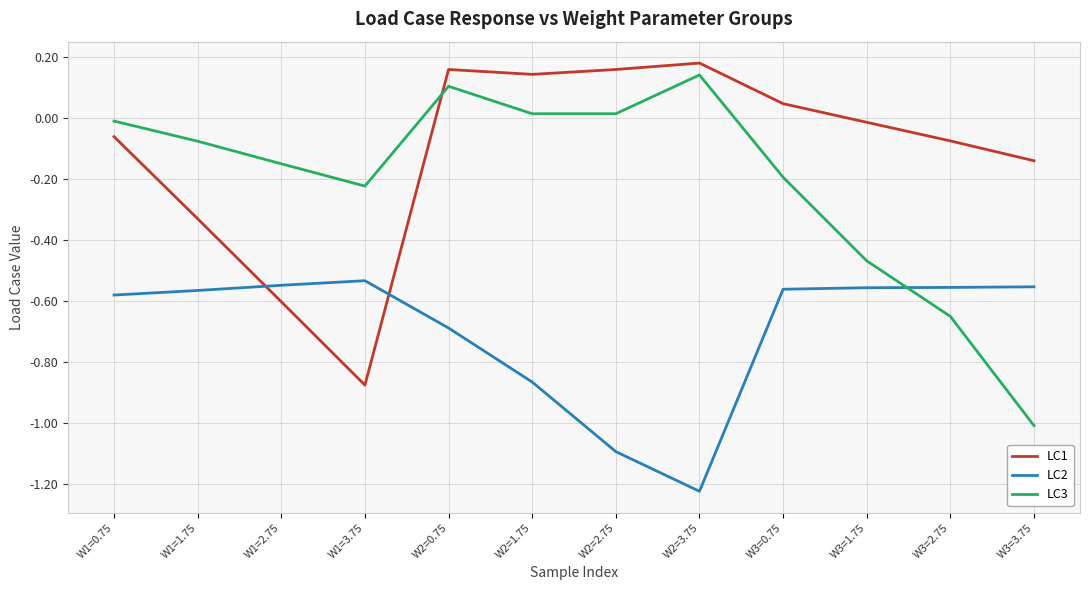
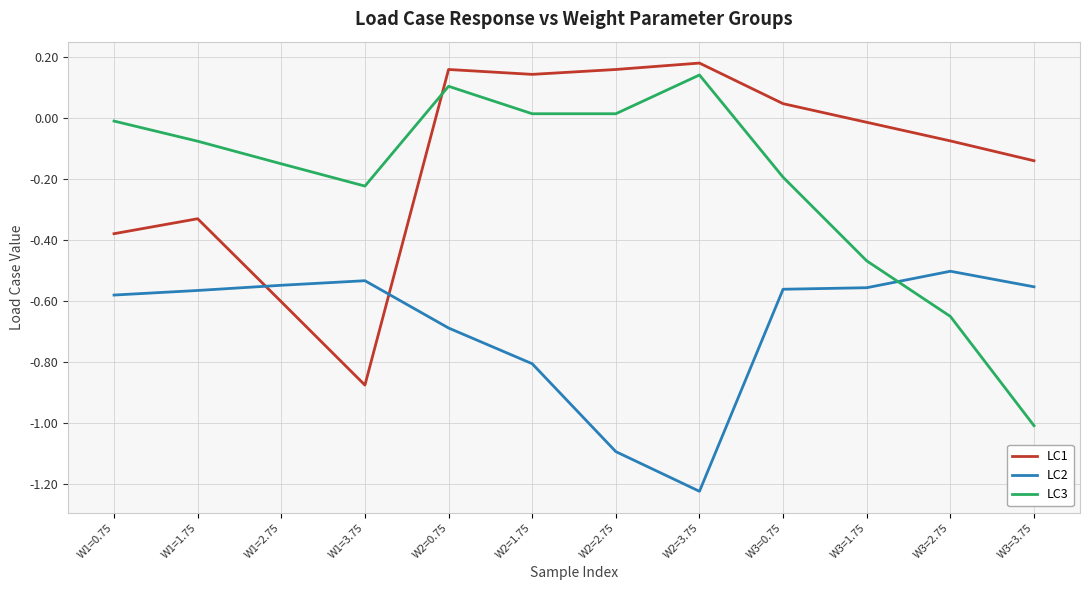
  {
    "LC1": {
-     "W1=0.75": -0.06,
+     "W1=0.75": -0.38,
      "W1=1.75": -0.33,
      "W1=2.75": -0.60,
      "W1=3.75": -0.88,
      "W2=0.75": 0.16,
      "W2=1.75": 0.14,
      "W2=2.75": 0.16,
      "W2=3.75": 0.18,
      "W3=0.75": 0.05,
      "W3=1.75": -0.02,
      "W3=2.75": -0.08,
      "W3=3.75": -0.14
    },
    "LC2": {
      "W1=0.75": -0.58,
      "W1=1.75": -0.57,
      "W1=2.75": -0.55,
      "W1=3.75": -0.53,
      "W2=0.75": -0.69,
-     "W2=1.75": -0.87,
+     "W2=1.75": -0.81,
      "W2=2.75": -1.09,
      "W2=3.75": -1.22,
      "W3=0.75": -0.56,
      "W3=1.75": -0.56,
-     "W3=2.75": -0.56,
+     "W3=2.75": -0.50,
      "W3=3.75": -0.55
    },
    "LC3": {
      "W1=0.75": -0.01,
      "W1=1.75": -0.08,
      "W1=2.75": -0.15,
      "W1=3.75": -0.22,
      "W2=0.75": 0.10,
      "W2=1.75": 0.01,
      "W2=2.75": 0.01,
      "W2=3.75": 0.14,
      "W3=0.75": -0.20,
      "W3=1.75": -0.47,
      "W3=2.75": -0.65,
      "W3=3.75": -1.01
    }
  }
